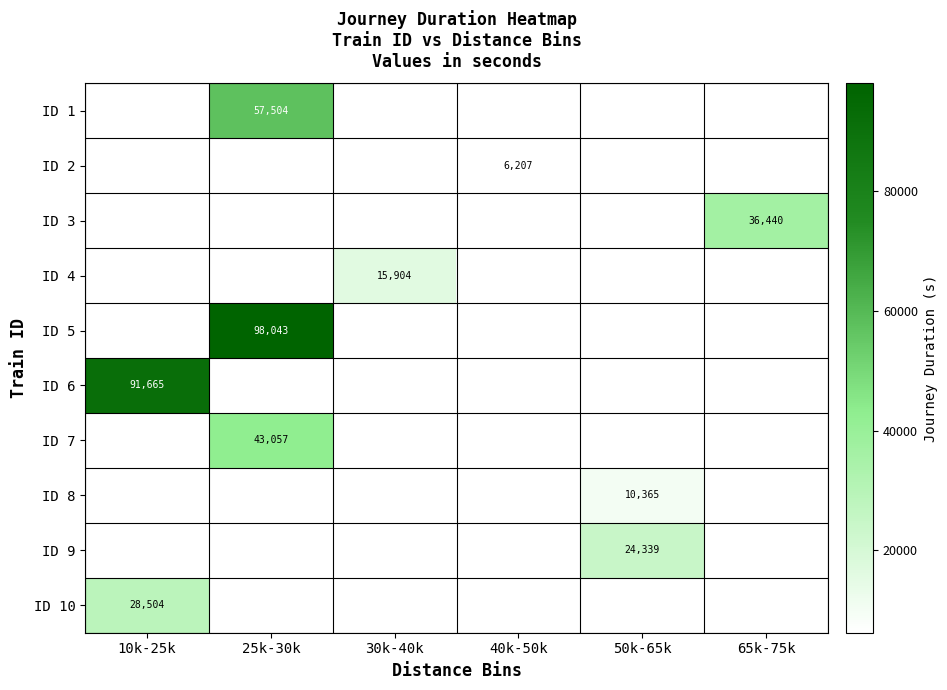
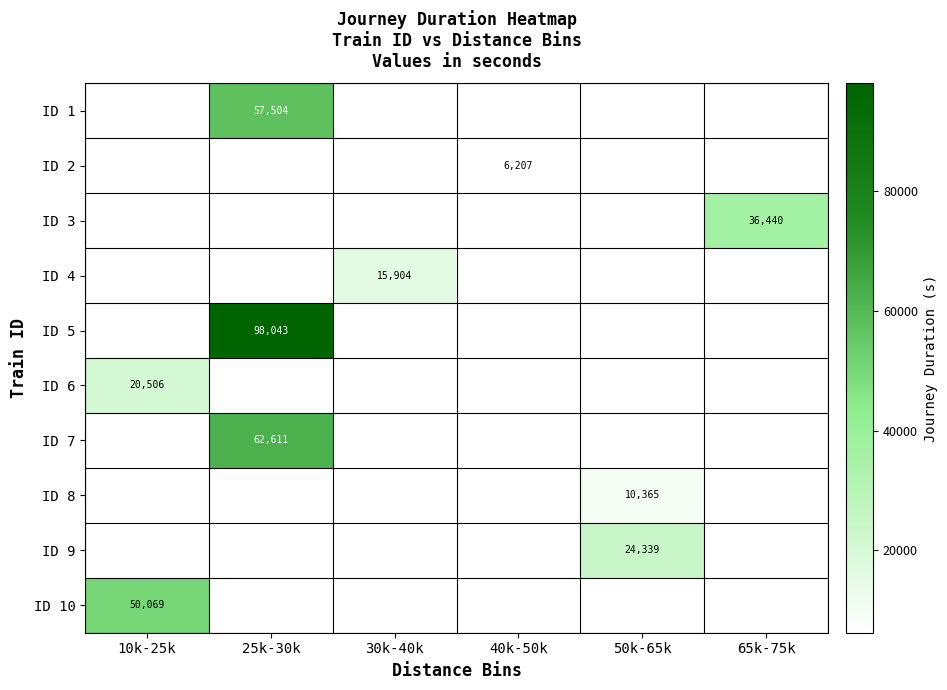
  {
    "ID 1": {
      "25k-30k": "57,504"
    },
    "ID 2": {
      "40k-50k": "6,207"
    },
    "ID 3": {
      "65k-75k": "36,440"
    },
    "ID 4": {
      "30k-40k": "15,904"
    },
    "ID 5": {
      "25k-30k": "98,043"
    },
    "ID 6": {
-     "10k-25k": "91,665"
+     "10k-25k": "20,506"
    },
    "ID 7": {
-     "25k-30k": "43,057"
+     "25k-30k": "62,611"
    },
    "ID 8": {
      "50k-65k": "10,365"
    },
    "ID 9": {
      "50k-65k": "24,339"
    },
    "ID 10": {
-     "10k-25k": "28,504"
+     "10k-25k": "50,069"
    }
  }
